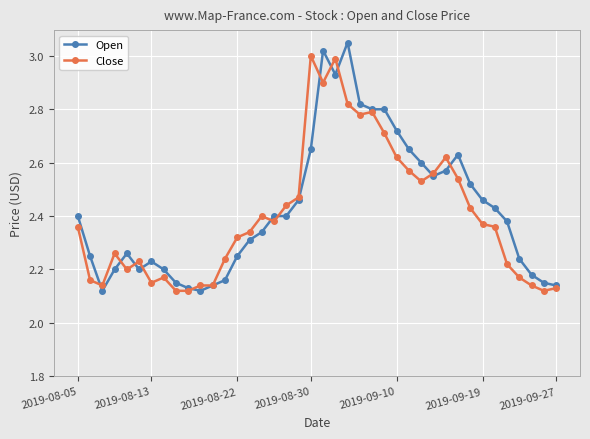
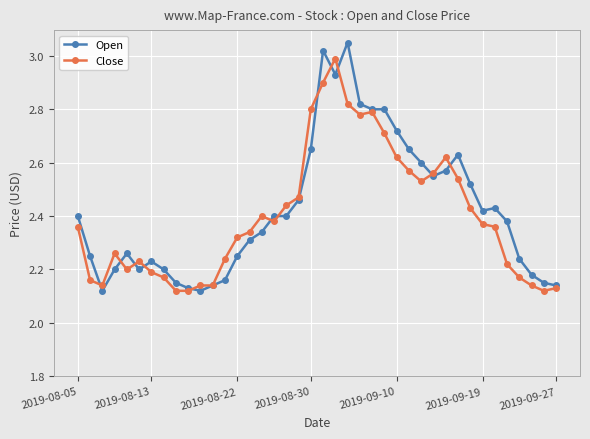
  {
    "Open": {
      "2019-08-05": 2.40,
      "2019-08-13": 2.23,
      "2019-08-22": 2.25,
      "2019-08-30": 2.65,
      "2019-09-10": 2.72,
-     "2019-09-19": 2.46,
+     "2019-09-19": 2.42,
      "2019-09-27": 2.14
    },
    "Close": {
      "2019-08-05": 2.36,
-     "2019-08-13": 2.15,
+     "2019-08-13": 2.19,
      "2019-08-22": 2.32,
-     "2019-08-30": 3.0,
+     "2019-08-30": 2.8,
      "2019-09-10": 2.62,
      "2019-09-19": 2.37,
      "2019-09-27": 2.13
    }
  }
